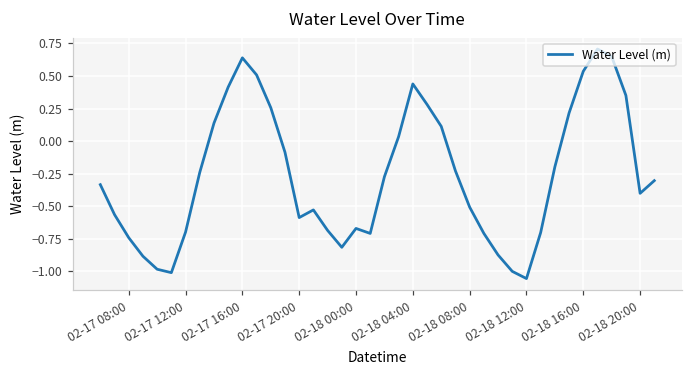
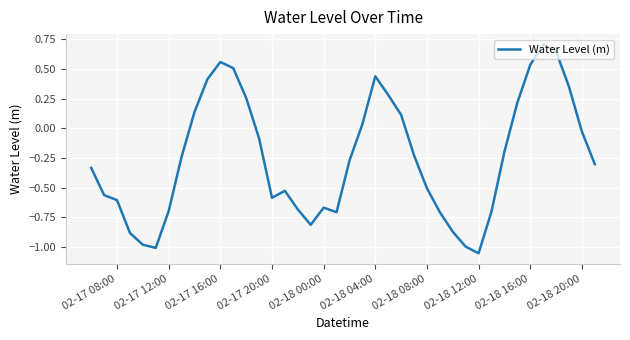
  {
-   "02-17 08:00": -0.74,
+   "02-17 08:00": -0.61,
    "02-17 12:00": -0.70,
-   "02-17 16:00": 0.64,
+   "02-17 16:00": 0.56,
    "02-17 20:00": -0.59,
    "02-18 00:00": -0.67,
    "02-18 04:00": 0.44,
    "02-18 08:00": -0.51,
    "02-18 12:00": -1.06,
    "02-18 16:00": 0.54,
-   "02-18 20:00": -0.40
+   "02-18 20:00": -0.03
  }
